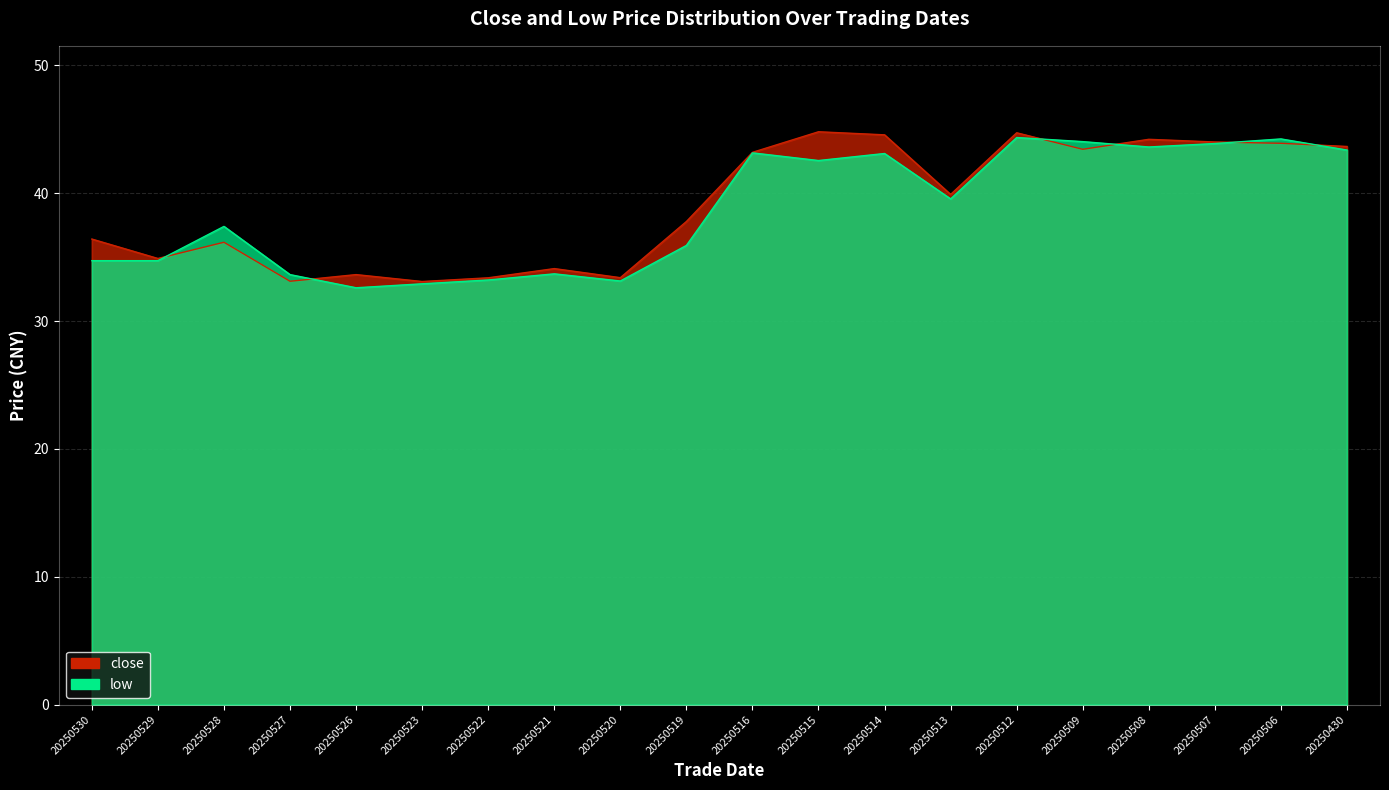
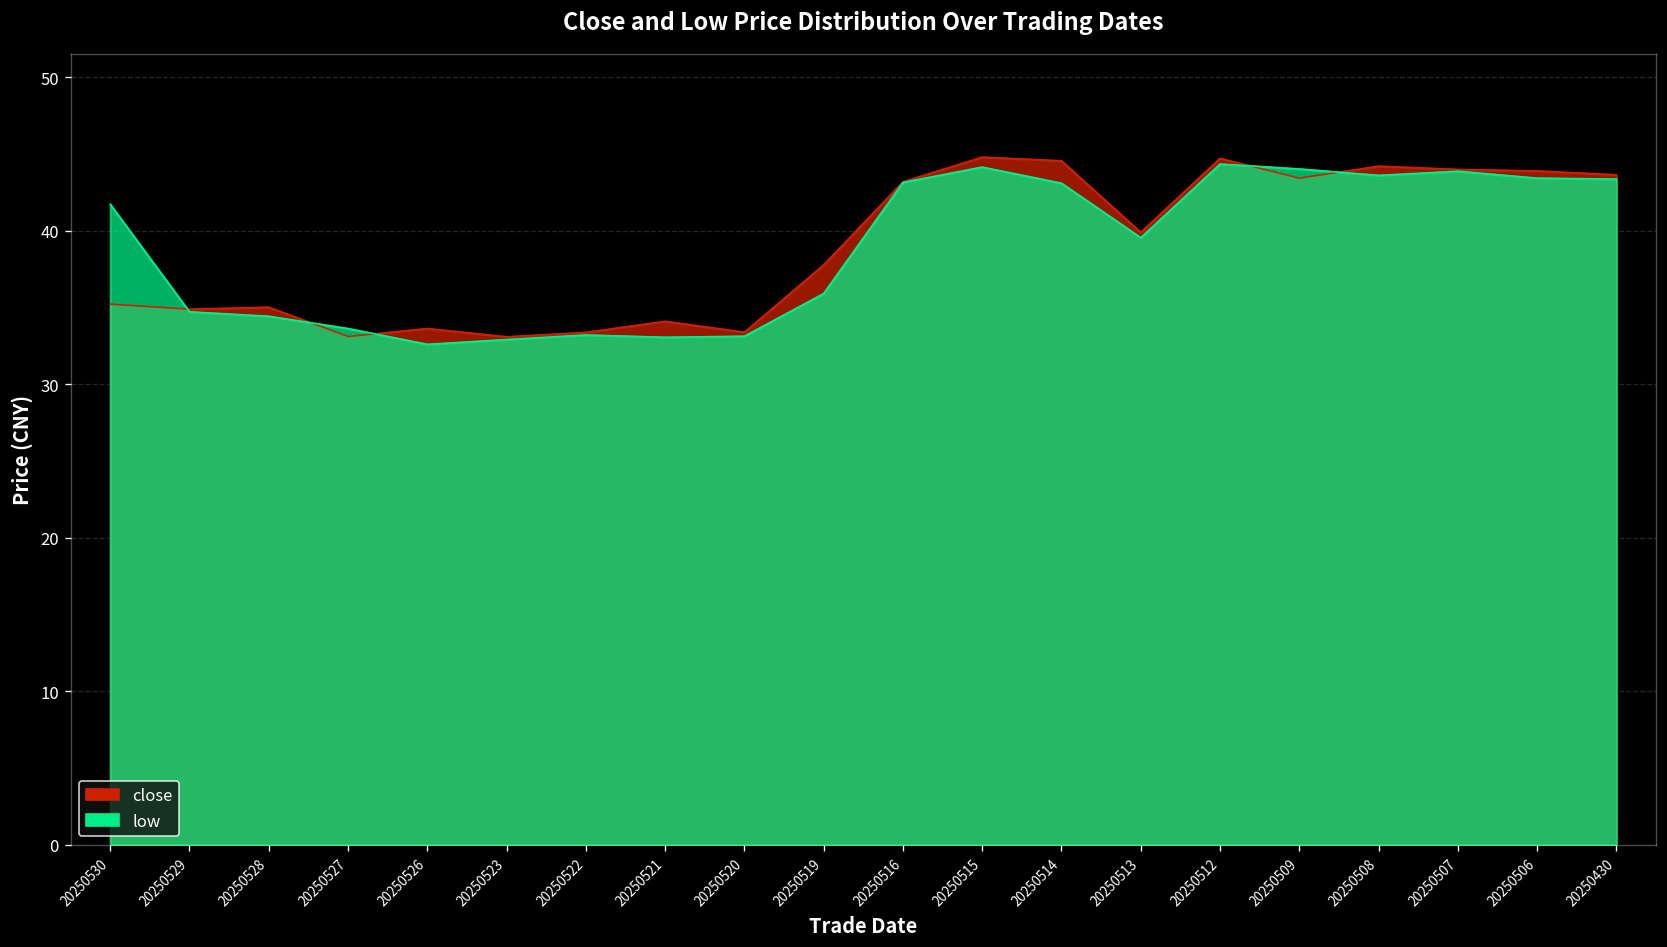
  {
    "close": {
-     "20250530": 36.4,
-     "20250528": 36.2,
+     "20250530": 35.2,
+     "20250528": 35.0,
      "20250527": 33.1,
      "20250526": 33.6,
      "20250521": 34.1,
      "20250520": 33.4,
      "20250519": 37.8,
      "20250515": 44.8,
      "20250514": 44.6,
      "20250513": 39.9,
      "20250512": 44.7,
      "20250509": 43.4,
      "20250508": 44.2,
      "20250506": 43.9,
      "20250430": 43.7
    },
    "low": {
-     "20250530": 34.7,
-     "20250528": 37.4,
+     "20250530": 41.7,
+     "20250528": 34.4,
      "20250527": 33.6,
      "20250526": 32.6,
-     "20250521": 33.7,
+     "20250521": 33.1,
      "20250520": 33.1,
      "20250519": 35.9,
-     "20250515": 42.6,
+     "20250515": 44.2,
      "20250514": 43.1,
      "20250513": 39.6,
      "20250512": 44.4,
      "20250509": 44.0,
      "20250508": 43.6,
-     "20250506": 44.2,
+     "20250506": 43.4,
      "20250430": 43.4
    }
  }
